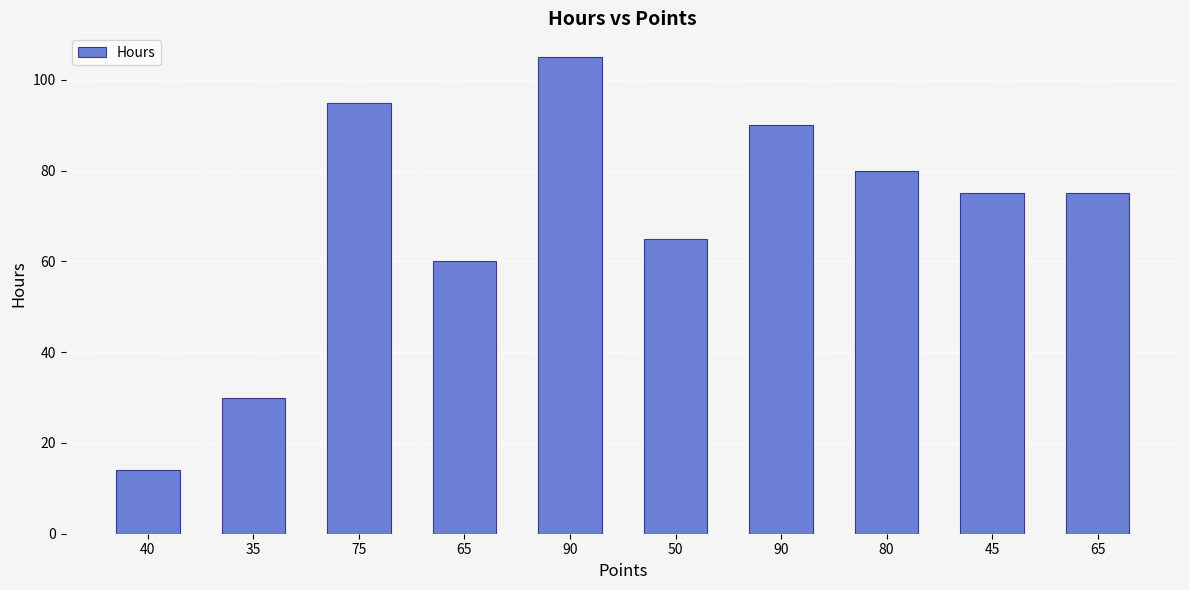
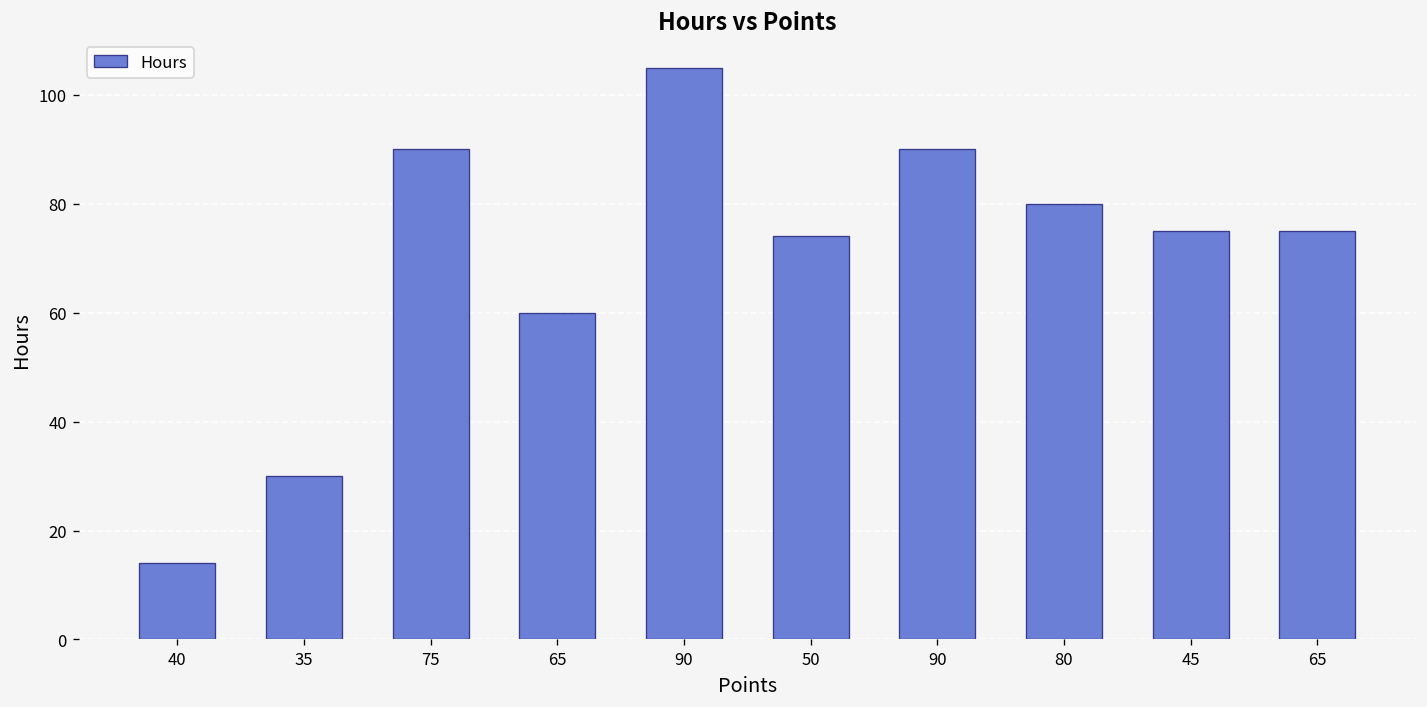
  {
    "40": 14,
    "35": 30,
-   "75": 95,
-   "50": 65,
+   "75": 90,
+   "50": 74,
    "80": 80,
    "45": 75
  }
